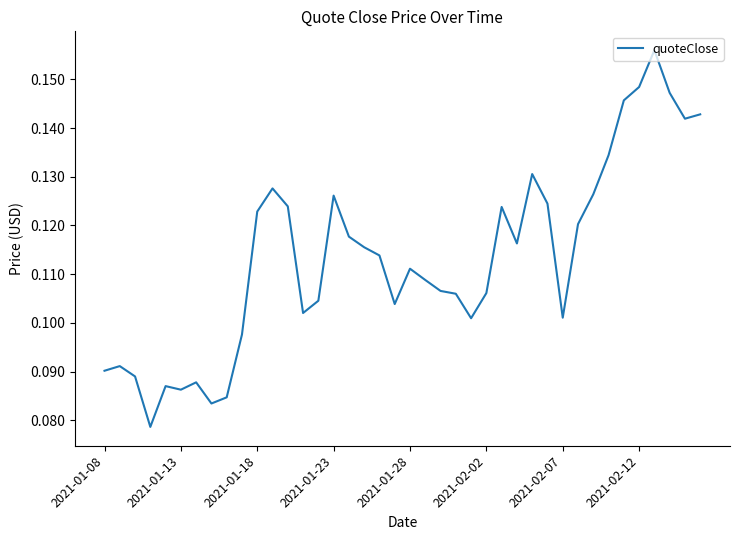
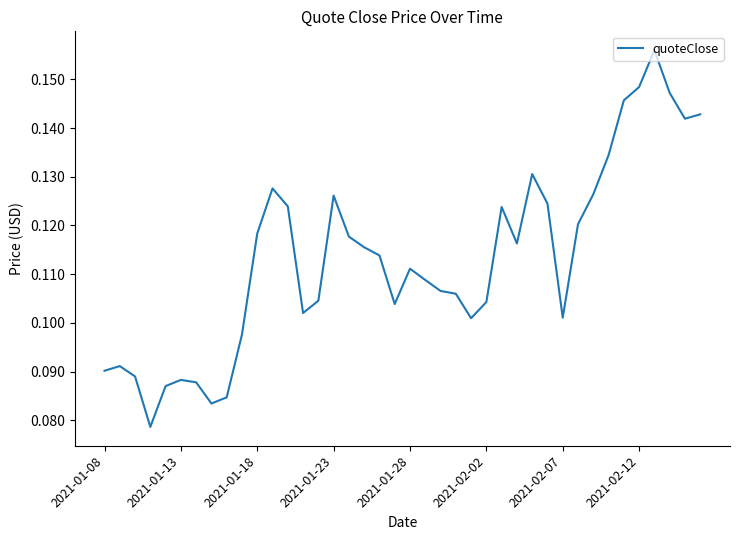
  {
    "2021-01-08": 0.090,
-   "2021-01-13": 0.086,
-   "2021-01-18": 0.123,
+   "2021-01-13": 0.088,
+   "2021-01-18": 0.118,
    "2021-01-23": 0.126,
    "2021-01-28": 0.111,
-   "2021-02-02": 0.106,
+   "2021-02-02": 0.104,
    "2021-02-07": 0.101,
    "2021-02-12": 0.148
  }
